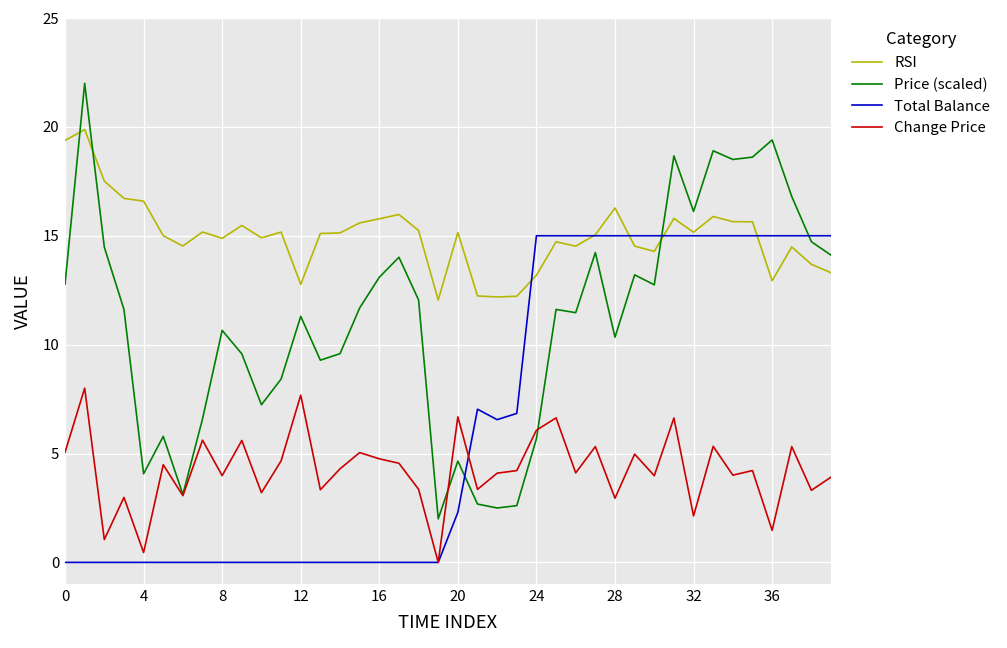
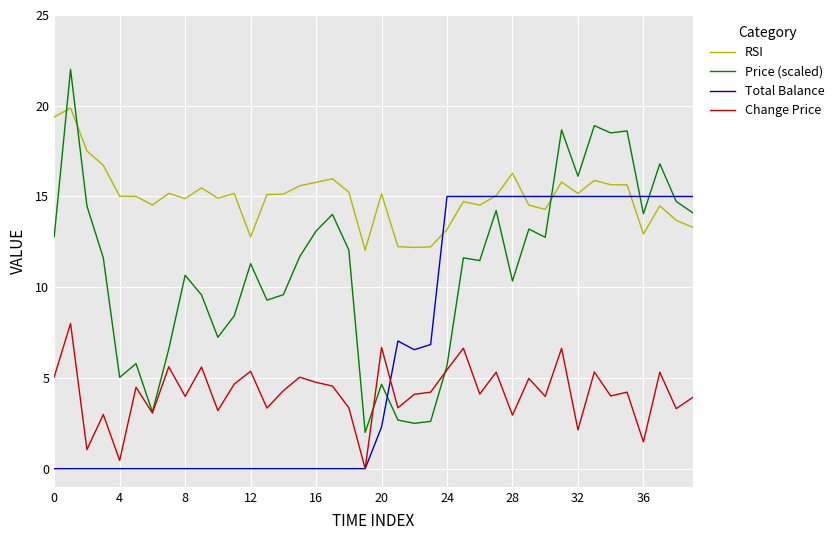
  {
    "RSI": {
      "0": 19.4,
-     "4": 16.6,
+     "4": 15.0,
      "8": 14.9,
      "12": 12.8,
      "16": 15.8,
      "20": 15.1,
      "24": 13.2,
      "28": 16.3,
      "32": 15.2,
      "36": 12.9
    },
    "Price (scaled)": {
      "0": 12.8,
-     "4": 4.1,
+     "4": 5.0,
      "8": 10.7,
      "12": 11.3,
      "16": 13.1,
      "20": 4.7,
      "24": 5.7,
      "28": 10.3,
      "32": 16.1,
-     "36": 19.4
+     "36": 14.0
    },
    "Total Balance": {
      "0": 0.0,
      "4": 0.0,
      "8": 0.0,
      "12": 0.0,
      "16": 0.0,
      "20": 2.3,
      "24": 15.0,
      "28": 15.0,
      "32": 15.0,
      "36": 15.0
    },
    "Change Price": {
      "0": 5.1,
      "4": 0.5,
      "8": 4.0,
-     "12": 7.7,
+     "12": 5.4,
      "16": 4.8,
      "20": 6.7,
-     "24": 6.1,
+     "24": 5.4,
      "28": 2.9,
      "32": 2.1,
      "36": 1.5
    }
  }
